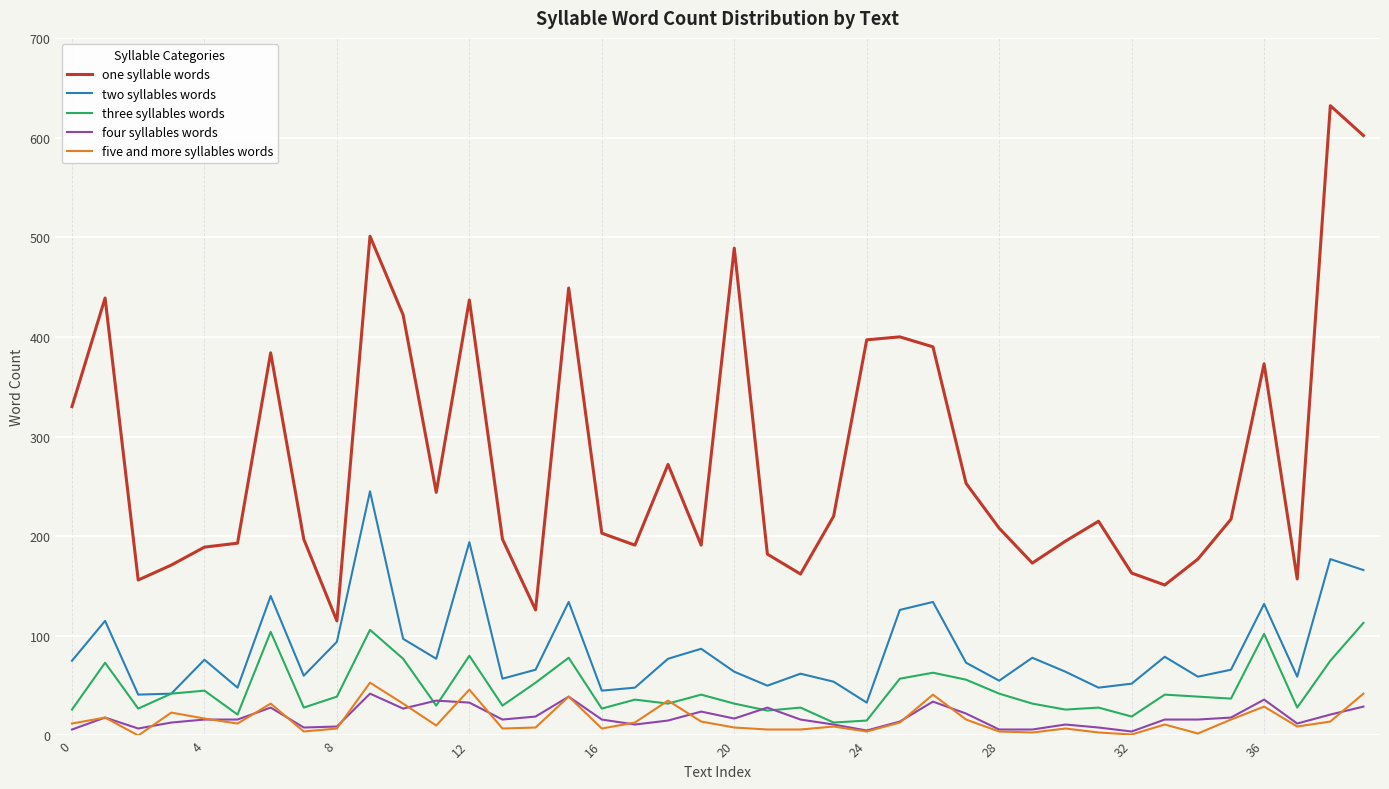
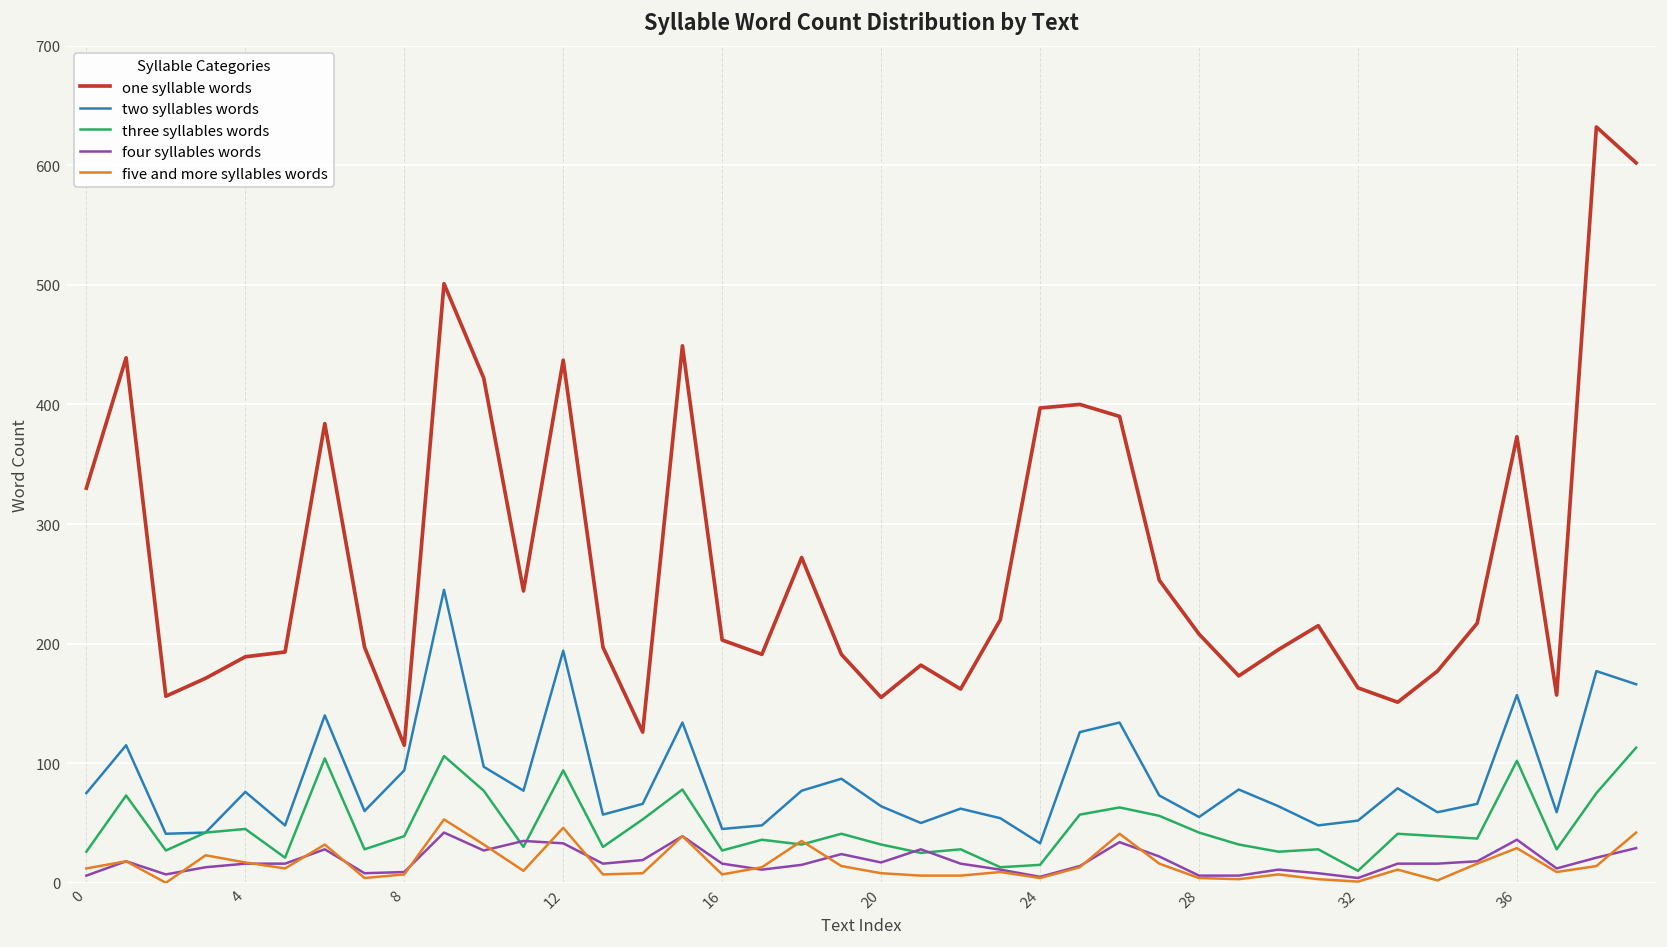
  {
    "one syllable words": {
      "0": 330,
      "4": 190,
      "8": 120,
      "12": 440,
      "16": 200,
-     "20": 490,
+     "20": 160,
      "24": 400,
      "28": 210,
      "32": 160,
      "36": 370
    },
    "two syllables words": {
      "0": 80,
      "4": 80,
      "8": 90,
      "12": 190,
      "16": 50,
      "20": 60,
      "24": 30,
      "28": 60,
      "32": 50,
-     "36": 130
+     "36": 160
    },
    "three syllables words": {
      "0": 30,
      "4": 50,
      "8": 40,
-     "12": 80,
+     "12": 90,
      "16": 30,
      "20": 30,
      "24": 20,
      "28": 40,
-     "32": 20,
+     "32": 10,
      "36": 100
    },
    "four syllables words": {
      "0": 10,
      "12": 30,
      "16": 20,
      "20": 20,
      "32": 0,
      "36": 40
    },
    "five and more syllables words": {
      "0": 10,
      "12": 50,
      "16": 10,
      "20": 10,
      "32": 0,
      "36": 30
    }
  }
